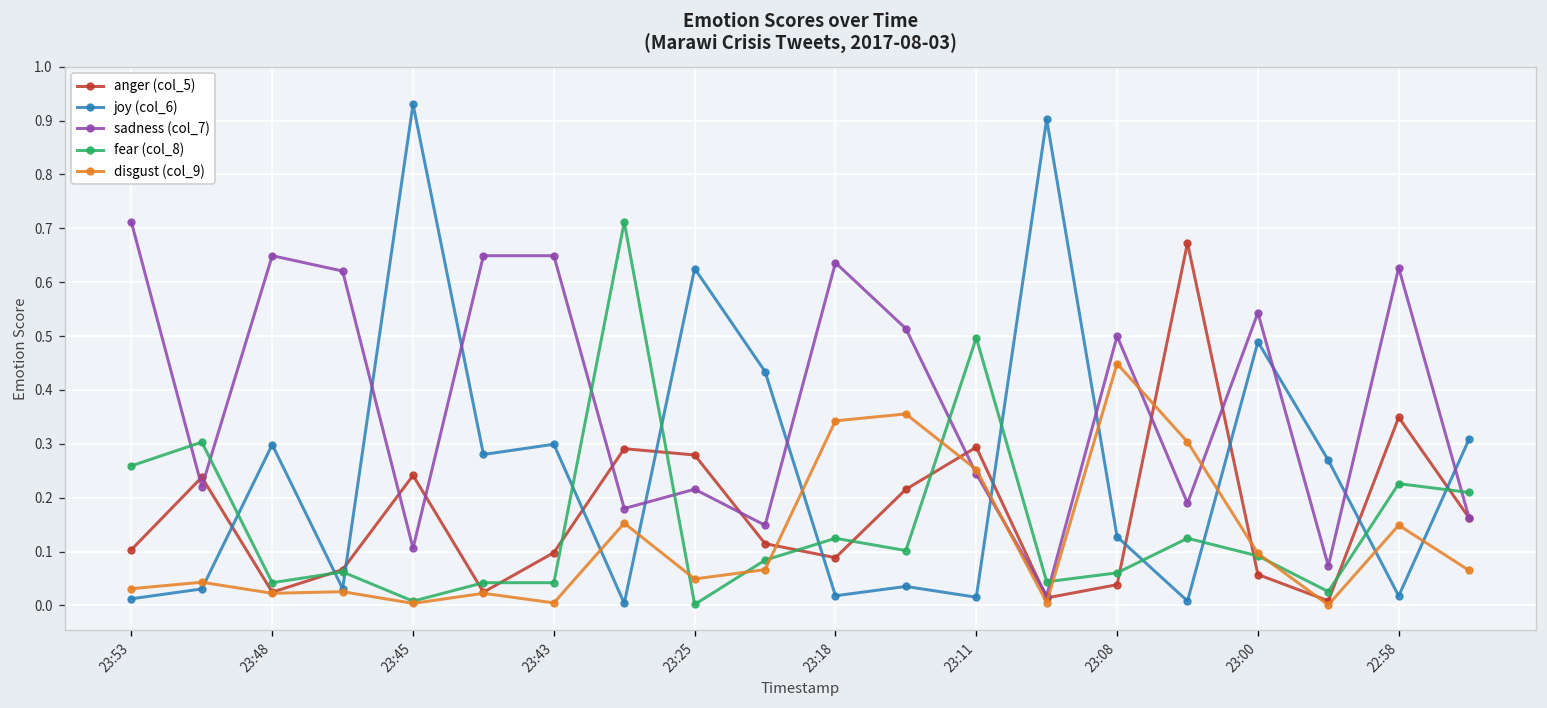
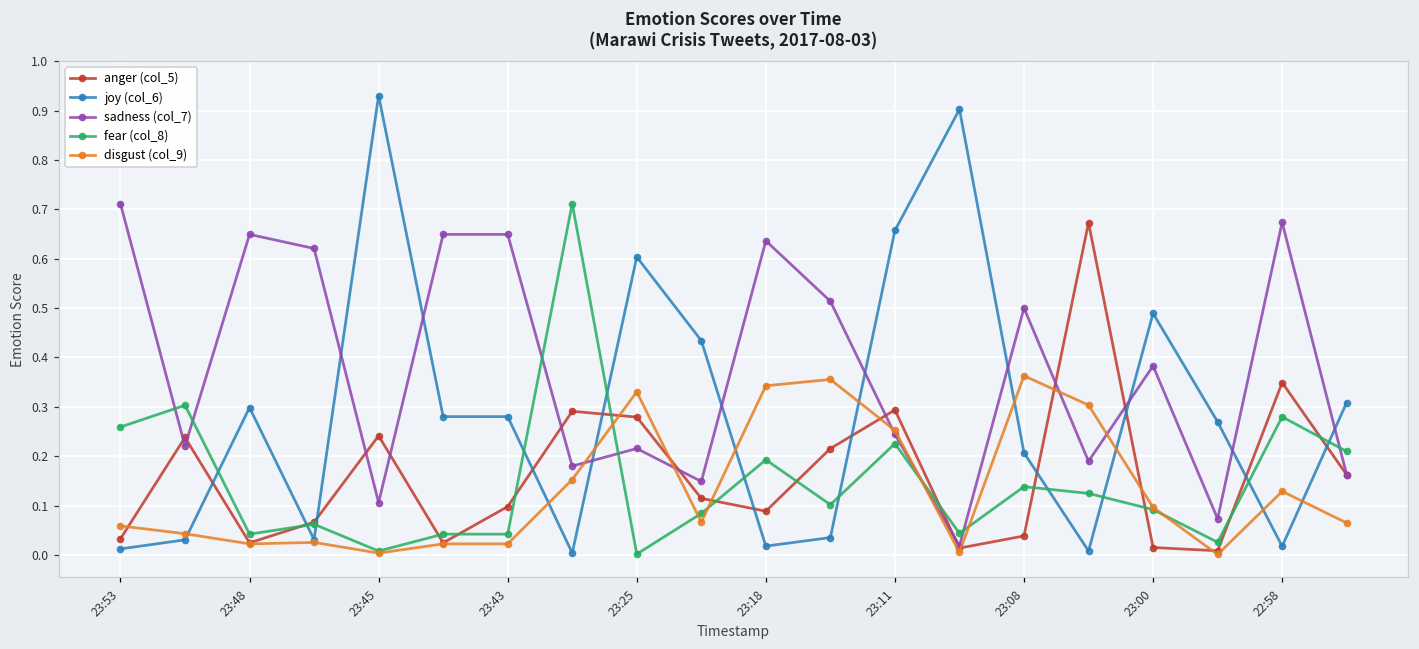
  {
    "anger (col_5)": {
-     "23:53": 0.10,
+     "23:53": 0.03,
      "23:45": 0.24,
      "23:43": 0.10,
      "23:25": 0.28,
      "23:18": 0.09,
      "23:11": 0.29,
      "23:08": 0.04,
-     "23:00": 0.06,
+     "23:00": 0.02,
      "22:58": 0.35
    },
    "joy (col_6)": {
      "23:53": 0.01,
      "23:48": 0.30,
      "23:45": 0.93,
-     "23:43": 0.30,
-     "23:25": 0.63,
+     "23:43": 0.28,
+     "23:25": 0.60,
      "23:18": 0.02,
-     "23:11": 0.02,
-     "23:08": 0.13,
+     "23:11": 0.66,
+     "23:08": 0.21,
      "23:00": 0.49,
      "22:58": 0.02
    },
    "sadness (col_7)": {
      "23:53": 0.71,
      "23:48": 0.65,
      "23:45": 0.11,
      "23:43": 0.65,
      "23:25": 0.22,
      "23:18": 0.64,
      "23:11": 0.24,
      "23:08": 0.50,
-     "23:00": 0.54,
-     "22:58": 0.63
+     "23:00": 0.38,
+     "22:58": 0.67
    },
    "fear (col_8)": {
      "23:53": 0.26,
      "23:48": 0.04,
      "23:43": 0.04,
      "23:25": 0.00,
-     "23:18": 0.12,
-     "23:11": 0.50,
-     "23:08": 0.06,
-     "22:58": 0.23
+     "23:18": 0.19,
+     "23:11": 0.23,
+     "23:08": 0.14,
+     "22:58": 0.28
    },
    "disgust (col_9)": {
-     "23:53": 0.03,
-     "23:43": 0.00,
-     "23:25": 0.05,
+     "23:53": 0.06,
+     "23:43": 0.02,
+     "23:25": 0.33,
      "23:18": 0.34,
      "23:11": 0.25,
-     "23:08": 0.45,
-     "22:58": 0.15
+     "23:08": 0.36,
+     "22:58": 0.13
    }
  }
